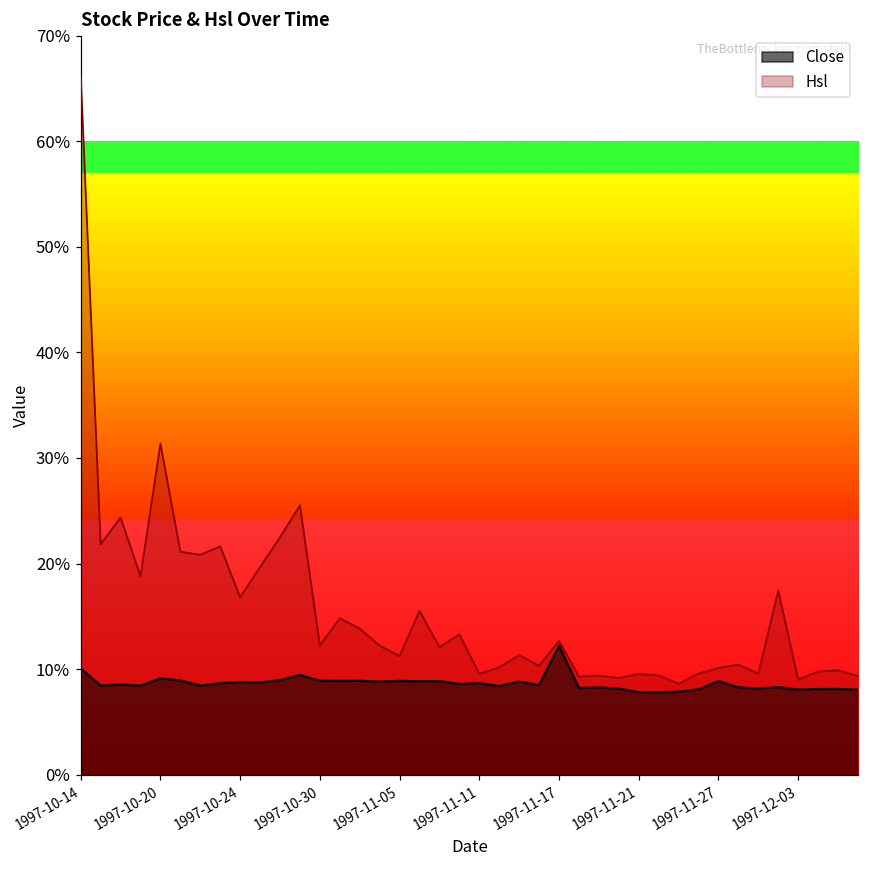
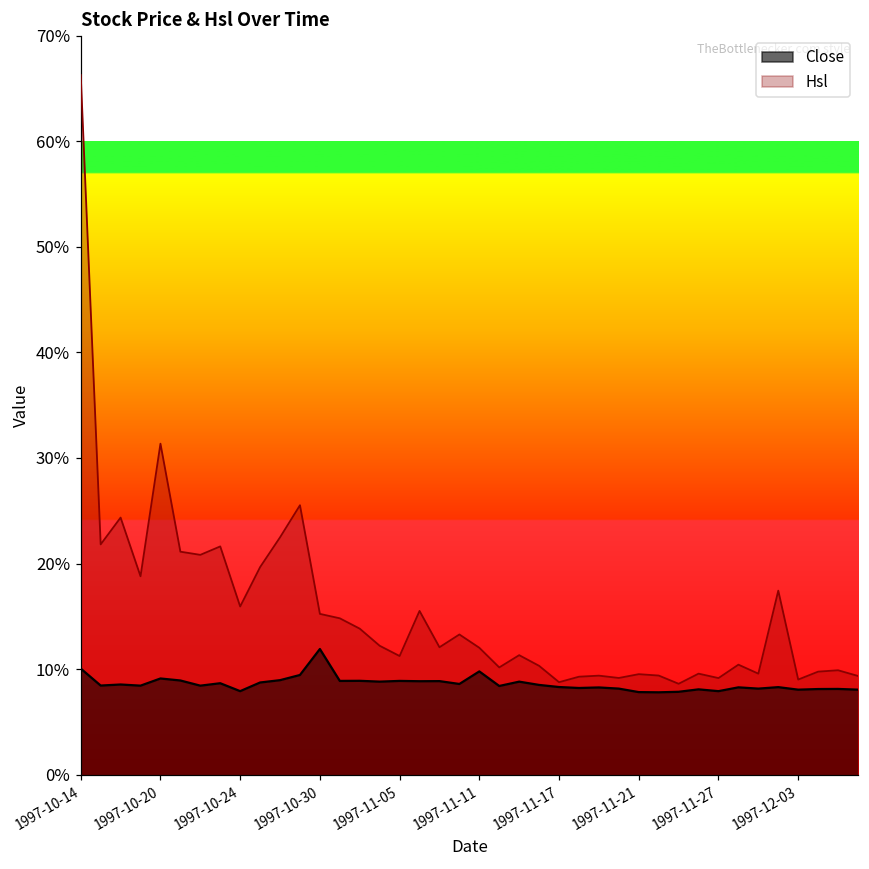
  {
    "Close": {
      "1997-10-14": "10%",
      "1997-10-20": "9%",
-     "1997-10-24": "9%",
-     "1997-10-30": "9%",
+     "1997-10-24": "8%",
+     "1997-10-30": "12%",
      "1997-11-05": "9%",
-     "1997-11-11": "9%",
-     "1997-11-17": "12%",
+     "1997-11-11": "10%",
+     "1997-11-17": "8%",
      "1997-11-21": "8%",
-     "1997-11-27": "9%",
+     "1997-11-27": "8%",
      "1997-12-03": "8%"
    },
    "Hsl": {
      "1997-10-14": "56%",
      "1997-10-20": "22%",
      "1997-10-24": "8%",
      "1997-10-30": "3%",
      "1997-11-05": "2%",
-     "1997-11-11": "1%",
+     "1997-11-11": "2%",
      "1997-11-17": "0%",
      "1997-11-21": "2%",
      "1997-11-27": "1%",
      "1997-12-03": "1%"
    }
  }
